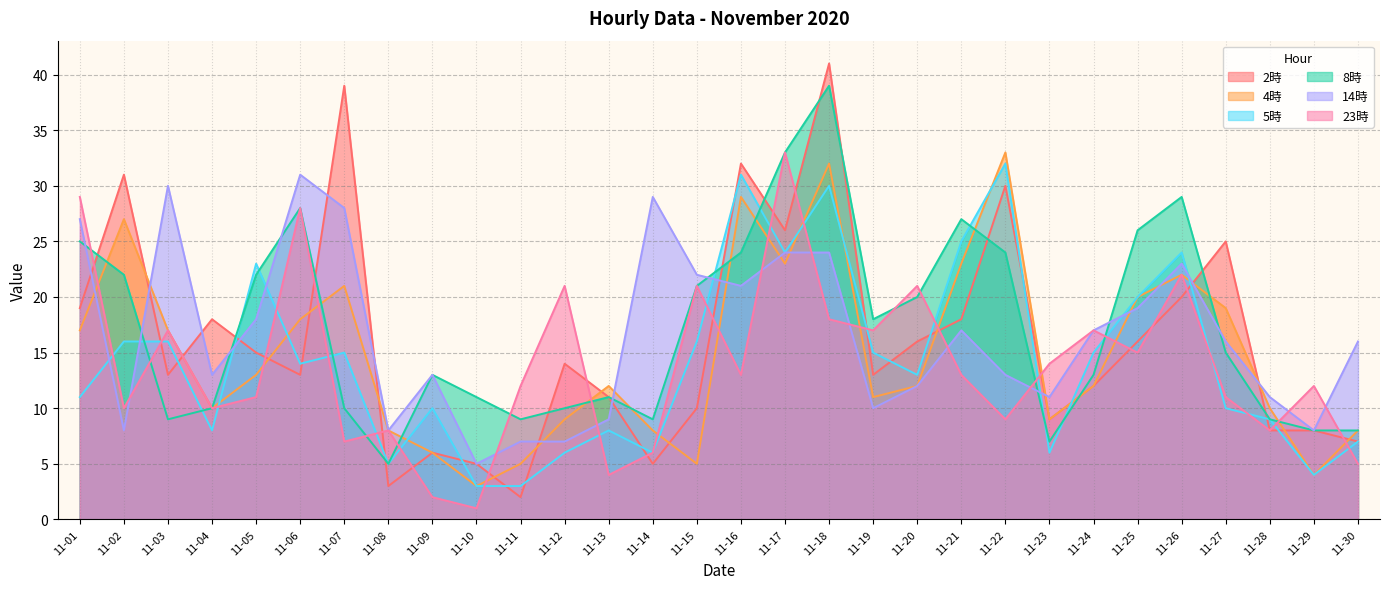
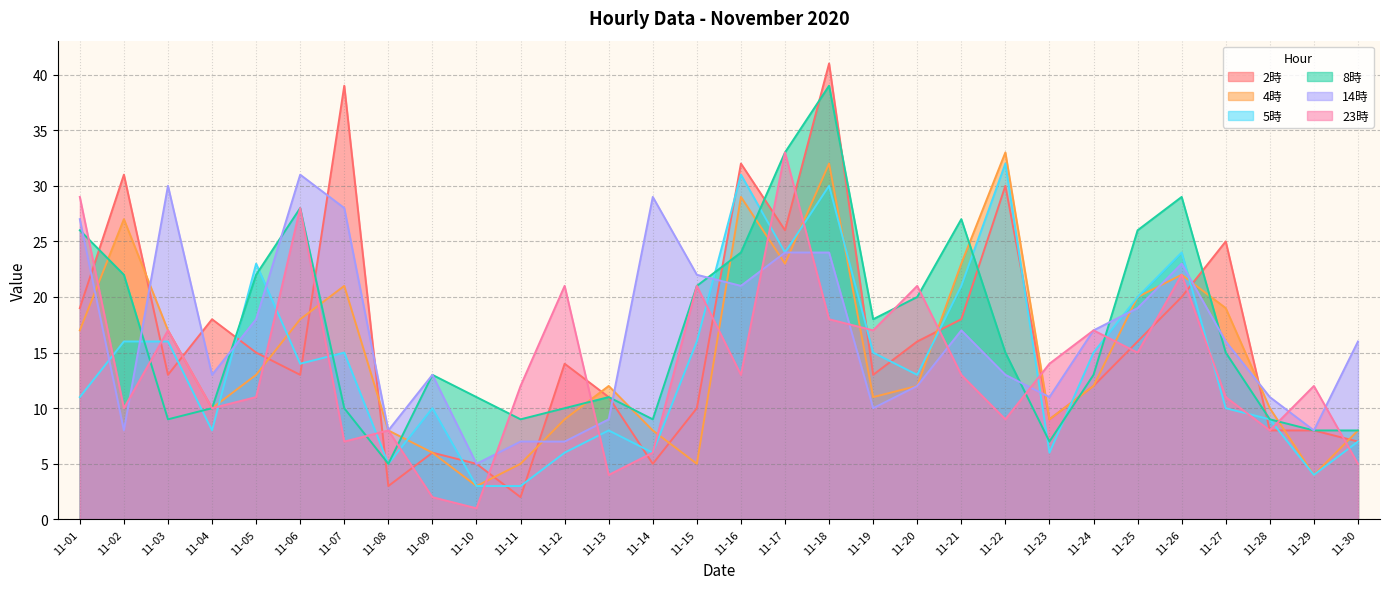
  {
    "5時": {
      "11-01": 11,
      "11-02": 16,
      "11-03": 16,
      "11-04": 8,
      "11-05": 23,
      "11-06": 14,
      "11-07": 15,
      "11-09": 10,
      "11-11": 3,
      "11-12": 6,
      "11-13": 8,
      "11-15": 16,
      "11-16": 31,
      "11-18": 30,
      "11-19": 15,
      "11-20": 13,
-     "11-21": 25,
+     "11-21": 21,
      "11-22": 32,
      "11-23": 6,
      "11-24": 15,
      "11-26": 24,
      "11-27": 10
    },
    "8時": {
-     "11-01": 25,
+     "11-01": 26,
      "11-02": 22,
      "11-03": 9,
      "11-05": 22,
      "11-07": 10,
      "11-10": 11,
      "11-11": 9,
      "11-12": 10,
      "11-14": 9,
      "11-16": 24,
      "11-18": 39,
      "11-19": 18,
      "11-20": 20,
      "11-21": 27,
-     "11-22": 24,
+     "11-22": 15,
      "11-23": 7,
      "11-24": 13,
      "11-25": 26,
      "11-26": 29,
      "11-27": 15
    },
    "14時": {
      "11-01": 27,
      "11-02": 8,
      "11-03": 30,
      "11-04": 13,
      "11-05": 18,
      "11-06": 31,
      "11-07": 28,
      "11-11": 7,
      "11-12": 7,
      "11-13": 9,
      "11-14": 29,
      "11-15": 22,
      "11-16": 21,
      "11-18": 24,
      "11-19": 10,
      "11-21": 17,
      "11-22": 13,
      "11-23": 11,
      "11-25": 19,
      "11-26": 23,
      "11-27": 16,
      "11-28": 11,
      "11-30": 16
    }
  }
